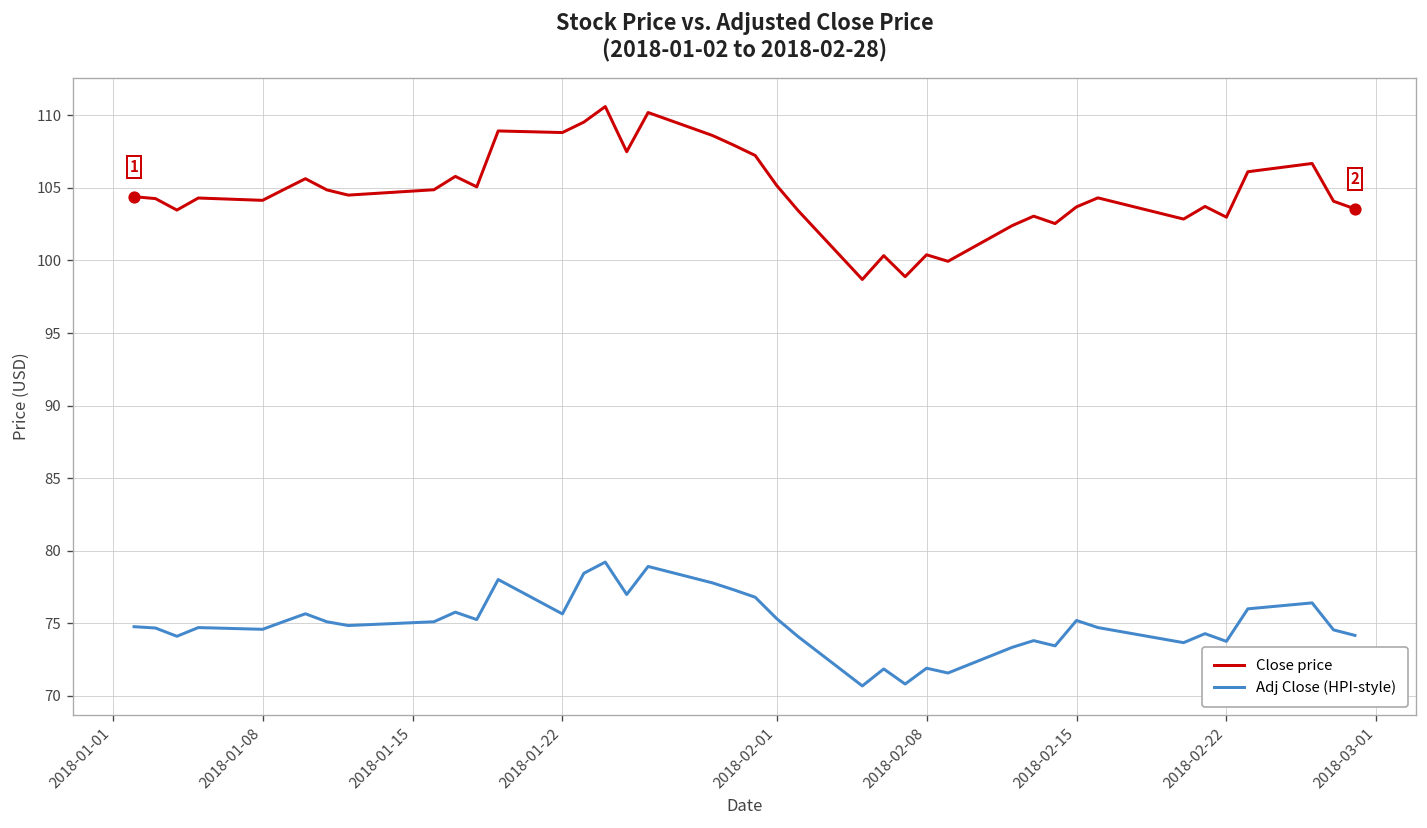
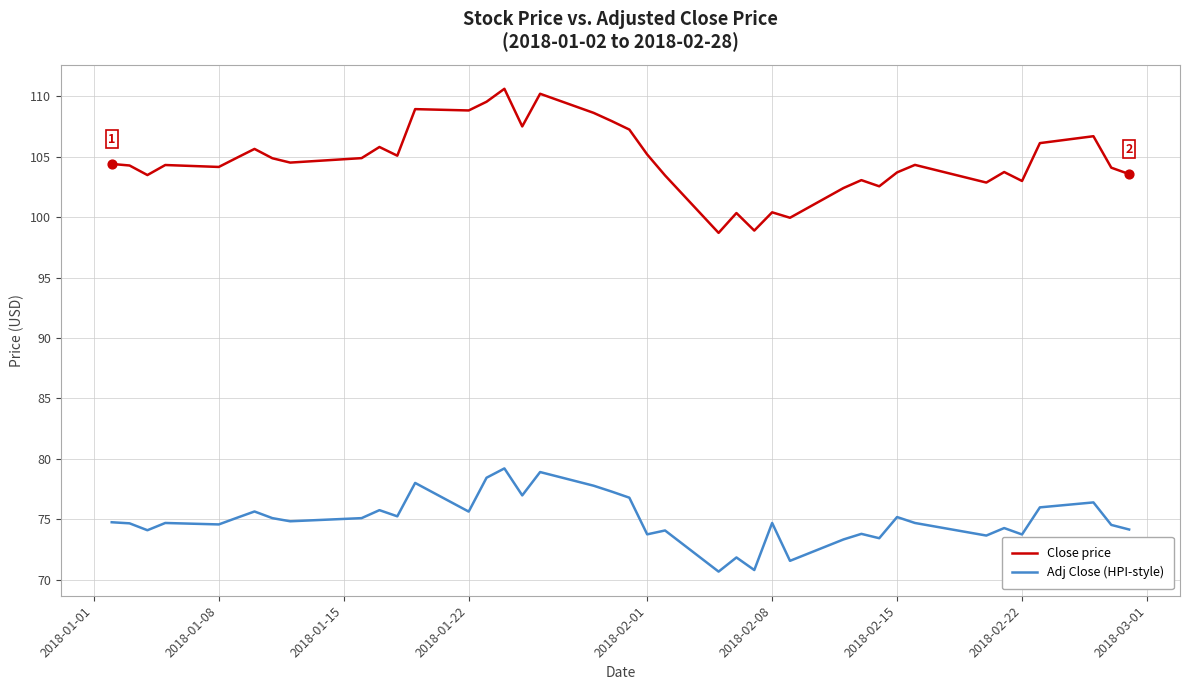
  {
    "Adj Close (HPI-style)": {
      "2018-01-08": 74.6,
      "2018-01-22": 75.7,
-     "2018-02-01": 75.3,
-     "2018-02-08": 71.9,
+     "2018-02-01": 73.8,
+     "2018-02-08": 74.7,
      "2018-02-15": 75.2,
      "2018-02-22": 73.8
    }
  }
